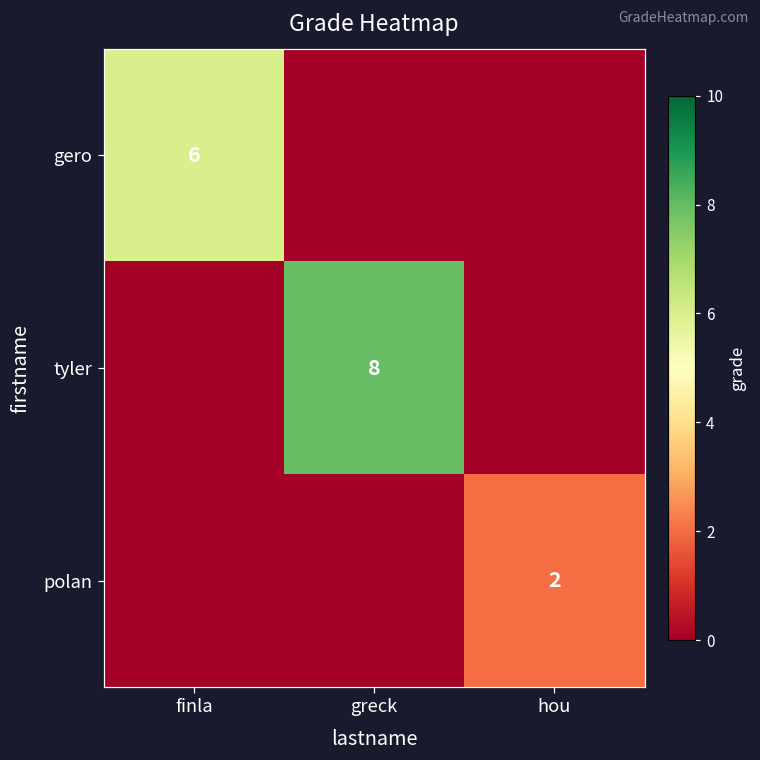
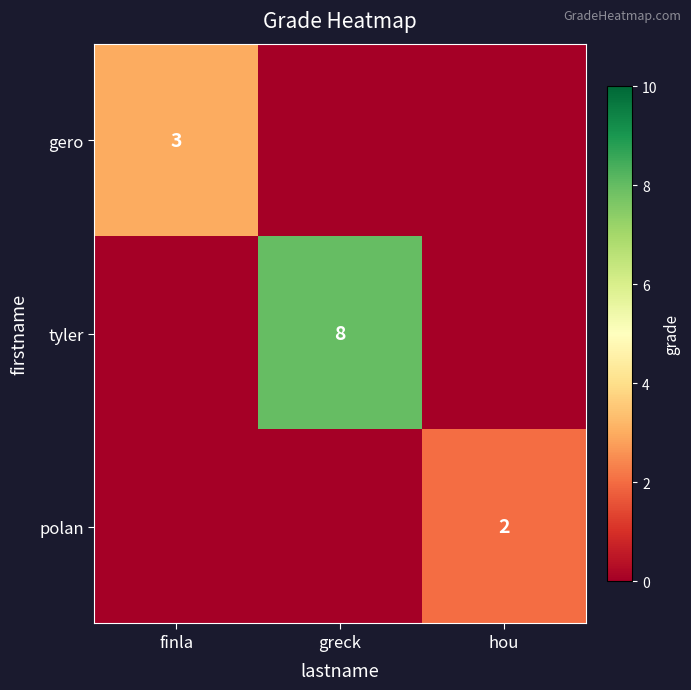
  {
    "gero": {
-     "finla": 6
+     "finla": 3
    },
    "tyler": {
      "greck": 8
    },
    "polan": {
      "hou": 2
    }
  }
